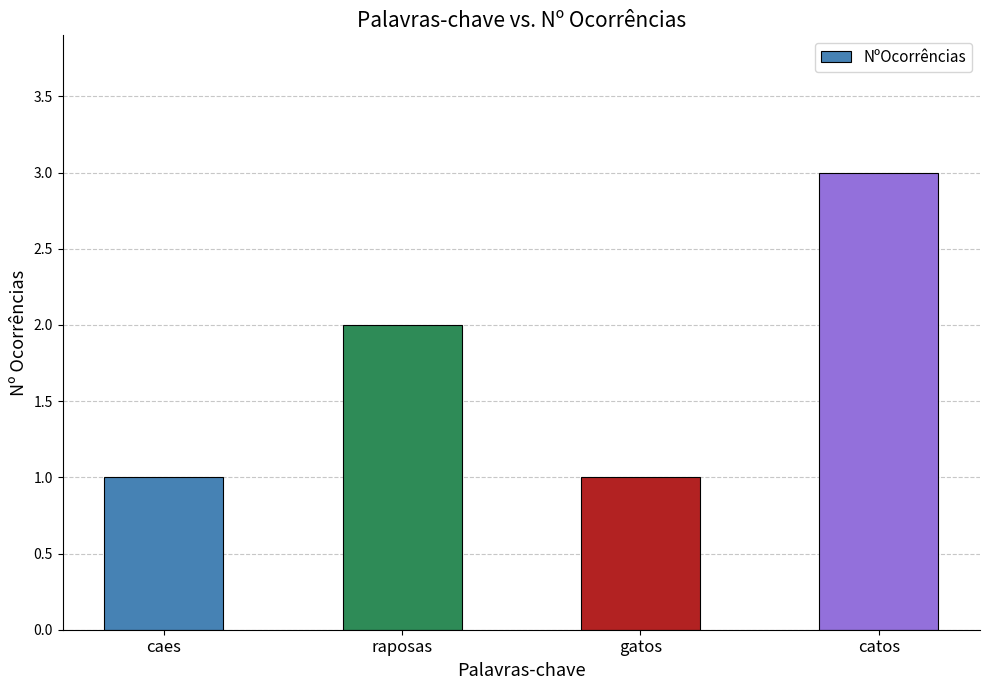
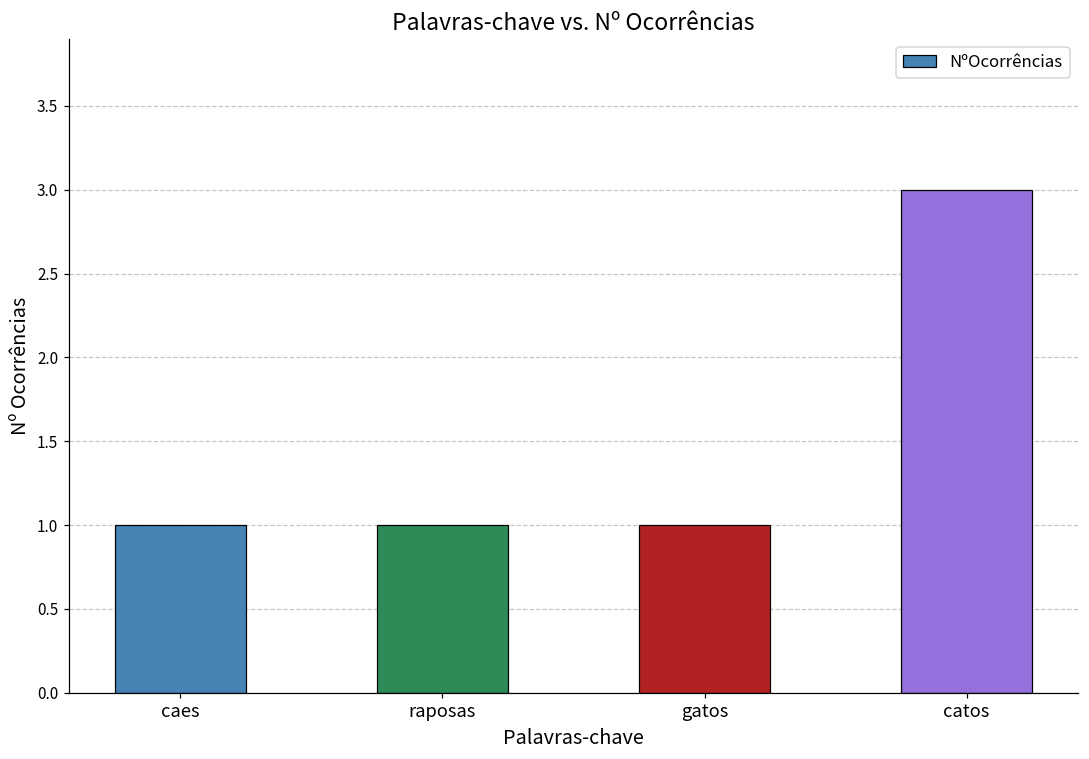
  {
    "caes": 1,
-   "raposas": 2,
+   "raposas": 1,
    "gatos": 1,
    "catos": 3
  }
